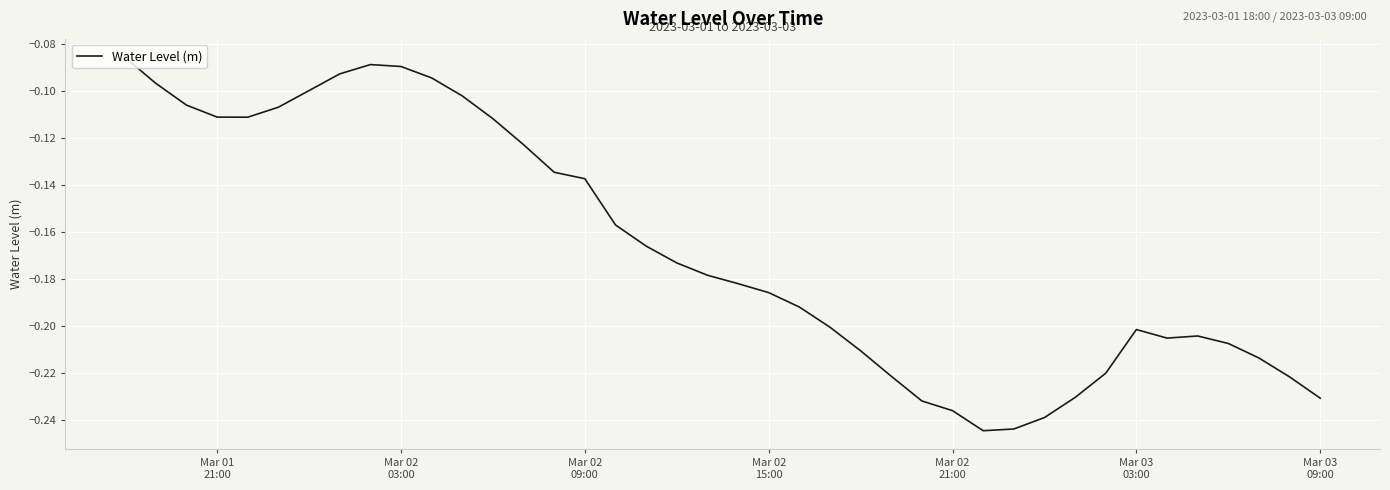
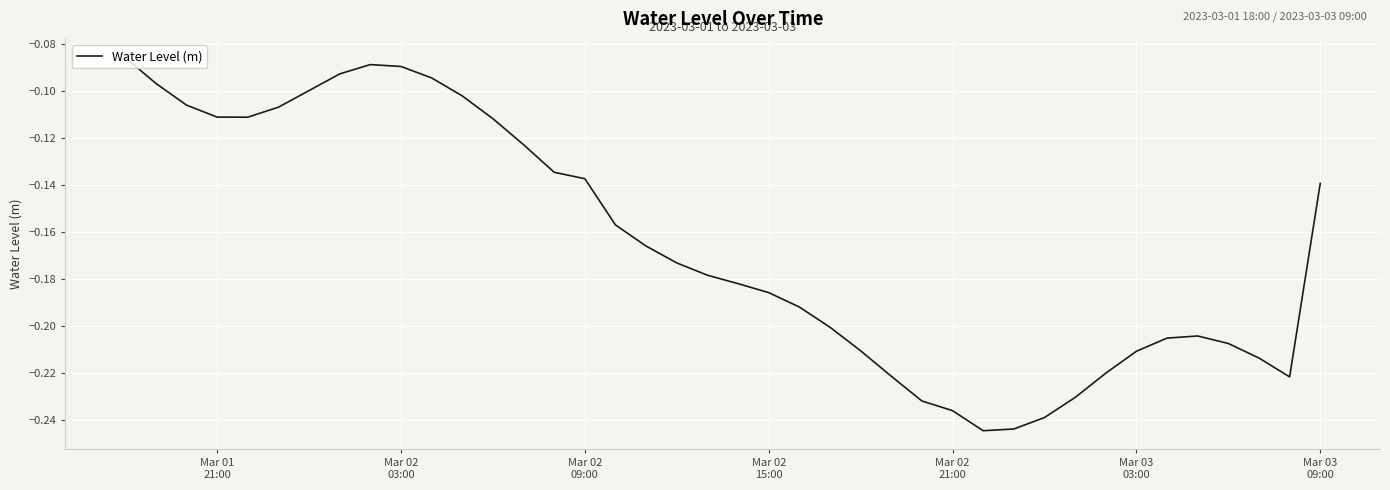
  {
    "Mar 01 21:00": -0.111,
    "Mar 02 03:00": -0.090,
    "Mar 02 09:00": -0.137,
    "Mar 02 15:00": -0.186,
    "Mar 02 21:00": -0.236,
-   "Mar 03 03:00": -0.202,
-   "Mar 03 09:00": -0.231
+   "Mar 03 03:00": -0.211,
+   "Mar 03 09:00": -0.139
  }
